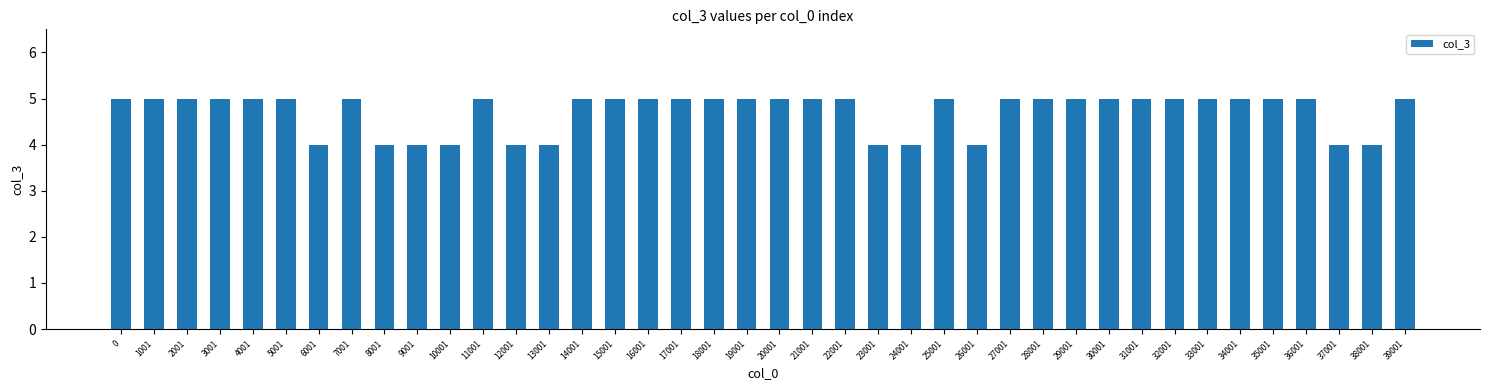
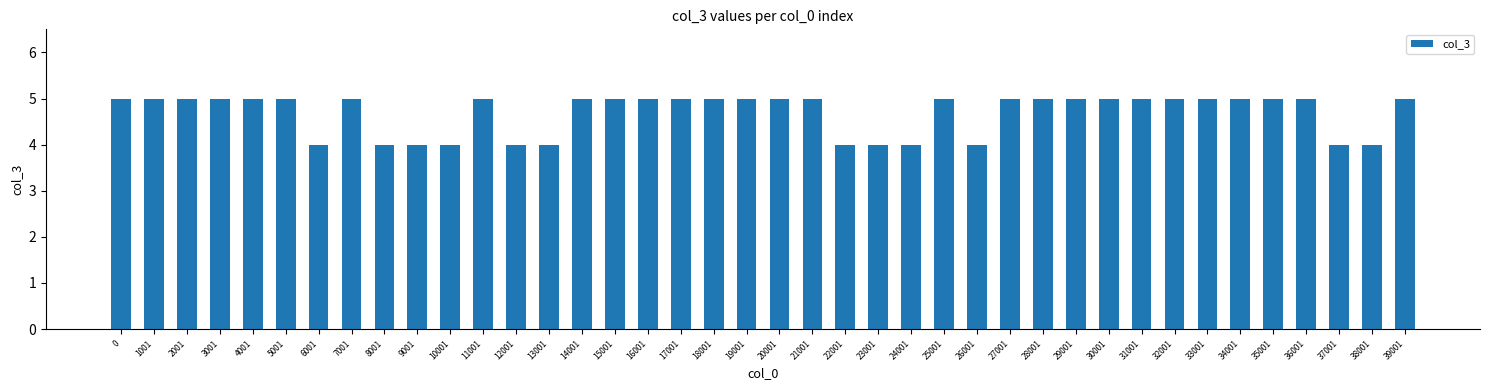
  {
    "0": 5,
    "1001": 5,
    "2001": 5,
    "3001": 5,
    "4001": 5,
    "5001": 5,
    "6001": 4,
    "7001": 5,
    "8001": 4,
    "9001": 4,
    "10001": 4,
    "11001": 5,
    "12001": 4,
    "13001": 4,
    "14001": 5,
    "15001": 5,
    "16001": 5,
    "17001": 5,
    "18001": 5,
    "19001": 5,
    "20001": 5,
    "21001": 5,
-   "22001": 5,
+   "22001": 4,
    "23001": 4,
    "24001": 4,
    "25001": 5,
    "26001": 4,
    "27001": 5,
    "28001": 5,
    "29001": 5,
    "30001": 5,
    "31001": 5,
    "32001": 5,
    "33001": 5,
    "34001": 5,
    "35001": 5,
    "36001": 5,
    "37001": 4,
    "38001": 4,
    "39001": 5
  }
